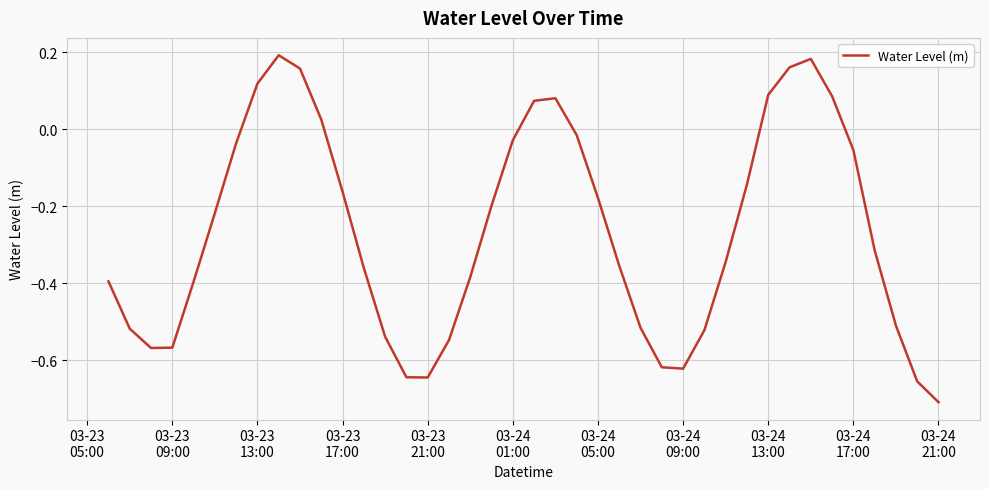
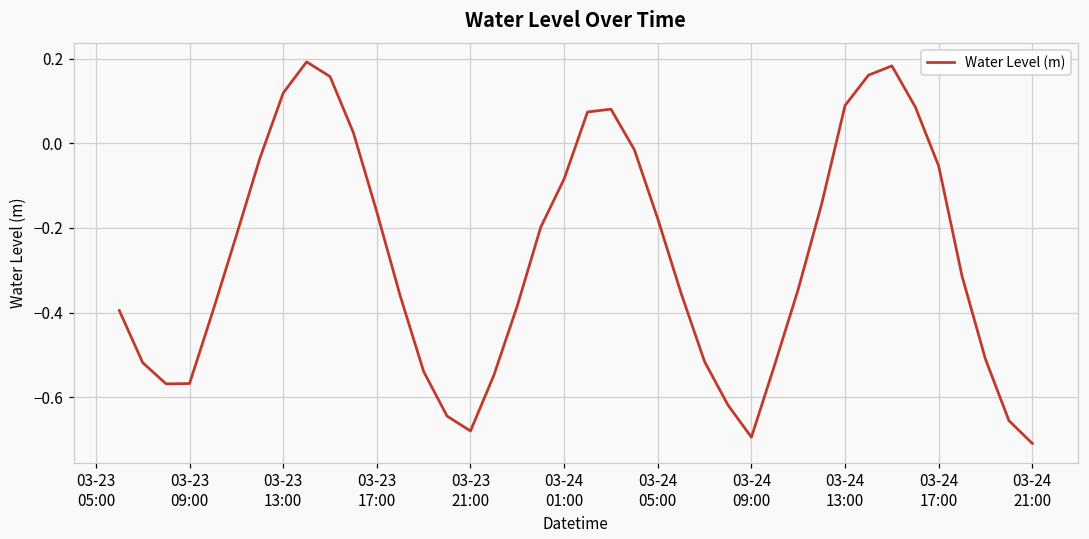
  {
    "03-23 09:00": -0.57,
    "03-23 13:00": 0.12,
    "03-23 17:00": -0.16,
-   "03-23 21:00": -0.65,
-   "03-24 01:00": -0.03,
+   "03-23 21:00": -0.68,
+   "03-24 01:00": -0.08,
    "03-24 05:00": -0.18,
-   "03-24 09:00": -0.62,
+   "03-24 09:00": -0.69,
    "03-24 13:00": 0.09,
    "03-24 17:00": -0.05,
    "03-24 21:00": -0.71
  }
